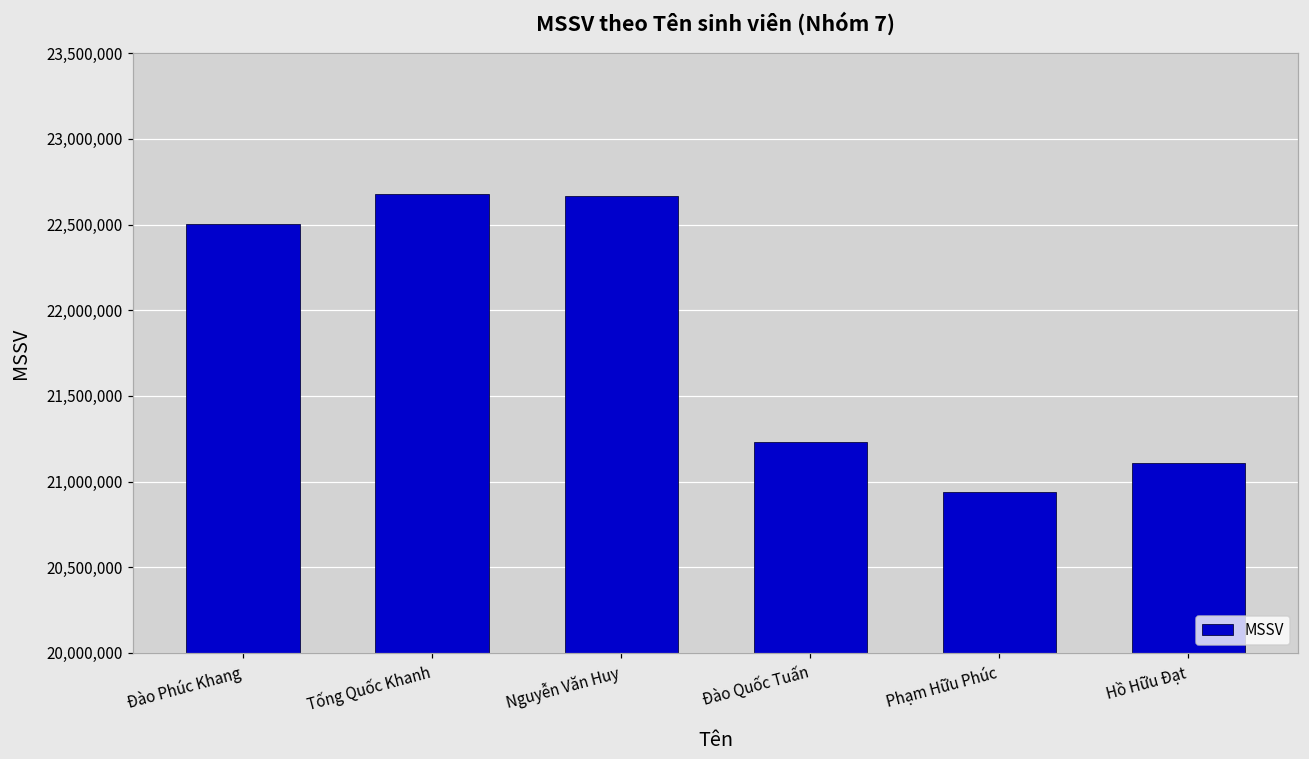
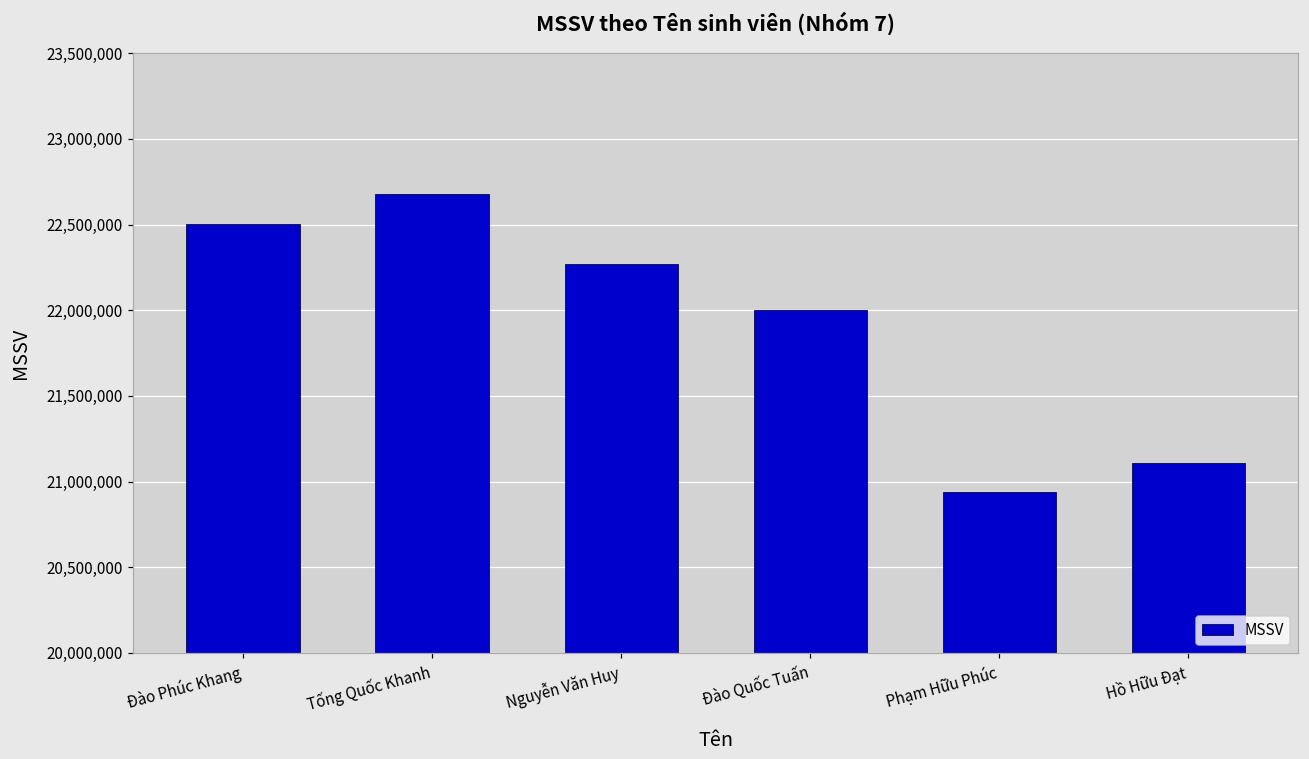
  {
    "Đào Phúc Khang": "22,510,000",
    "Tống Quốc Khanh": "22,680,000",
-   "Nguyễn Văn Huy": "22,670,000",
-   "Đào Quốc Tuấn": "21,230,000",
+   "Nguyễn Văn Huy": "22,270,000",
+   "Đào Quốc Tuấn": "22,000,000",
    "Phạm Hữu Phúc": "20,940,000",
    "Hồ Hữu Đạt": "21,110,000"
  }
